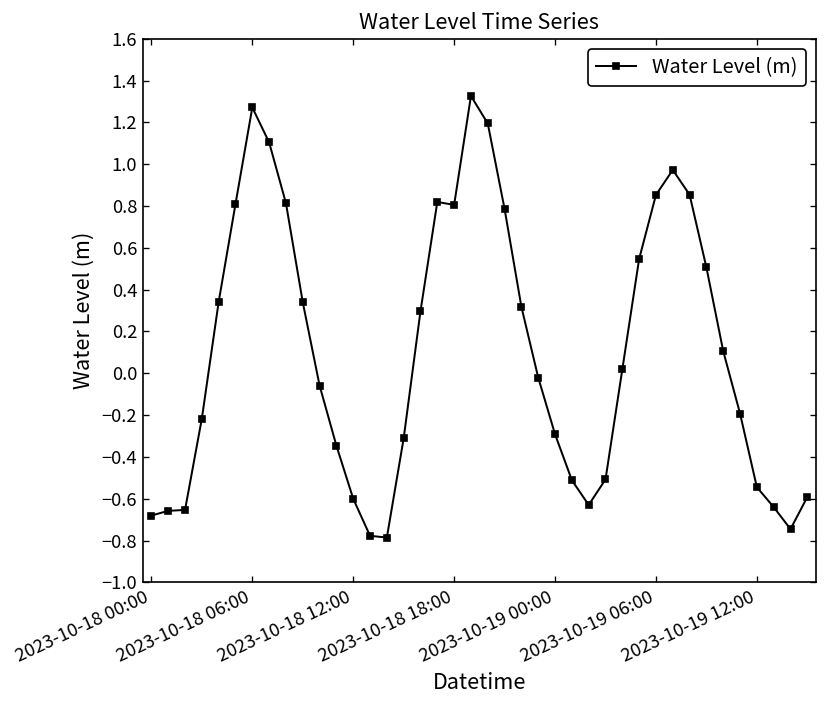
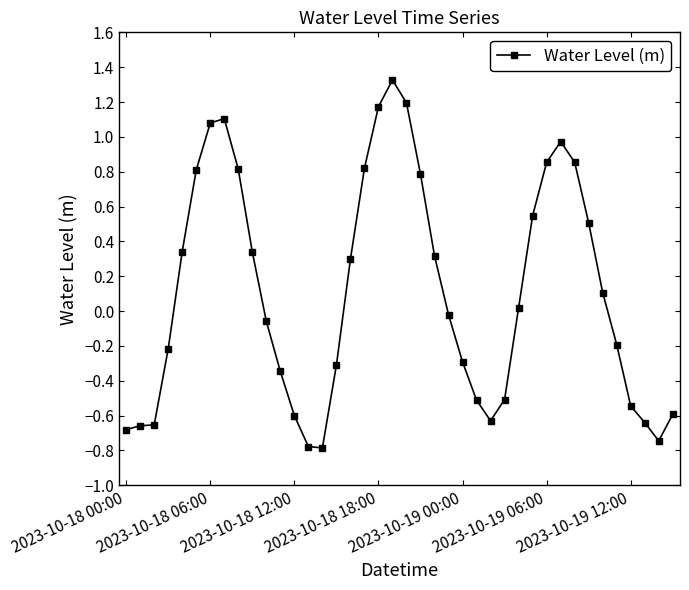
  {
    "2023-10-18 00:00": -0.68,
-   "2023-10-18 06:00": 1.27,
+   "2023-10-18 06:00": 1.08,
    "2023-10-18 12:00": -0.60,
-   "2023-10-18 18:00": 0.81,
+   "2023-10-18 18:00": 1.17,
    "2023-10-19 00:00": -0.29,
    "2023-10-19 06:00": 0.85,
    "2023-10-19 12:00": -0.54
  }
